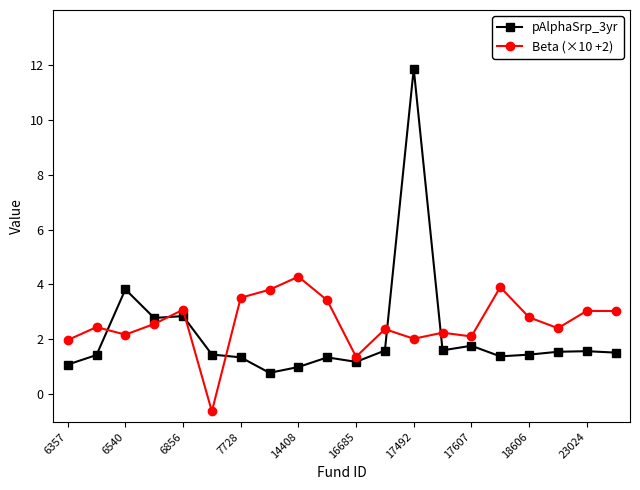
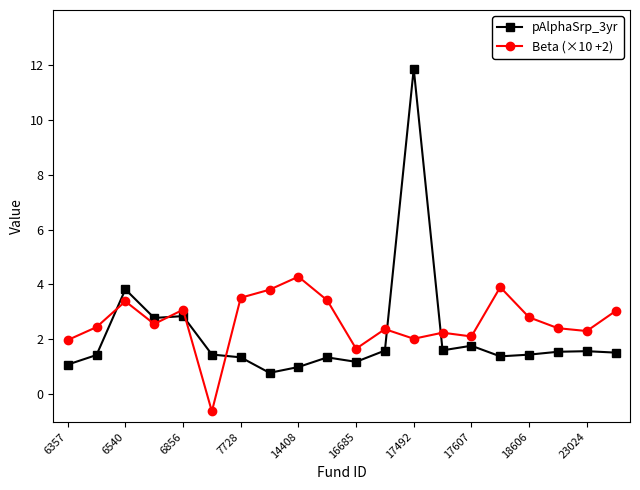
  {
    "pAlphaSrp_3yr": {
      "6357": 1.1,
      "6540": 3.8,
      "6856": 2.8,
      "7728": 1.3,
      "14408": 1.0,
      "16685": 1.2,
      "17492": 11.9,
      "17607": 1.8,
      "18606": 1.4,
      "23024": 1.6
    },
    "Beta (×10 +2)": {
      "6357": 2.0,
-     "6540": 2.2,
+     "6540": 3.4,
      "6856": 3.1,
      "7728": 3.5,
      "14408": 4.3,
-     "16685": 1.4,
+     "16685": 1.7,
      "17492": 2.0,
      "17607": 2.1,
      "18606": 2.8,
-     "23024": 3.0
+     "23024": 2.3
    }
  }
